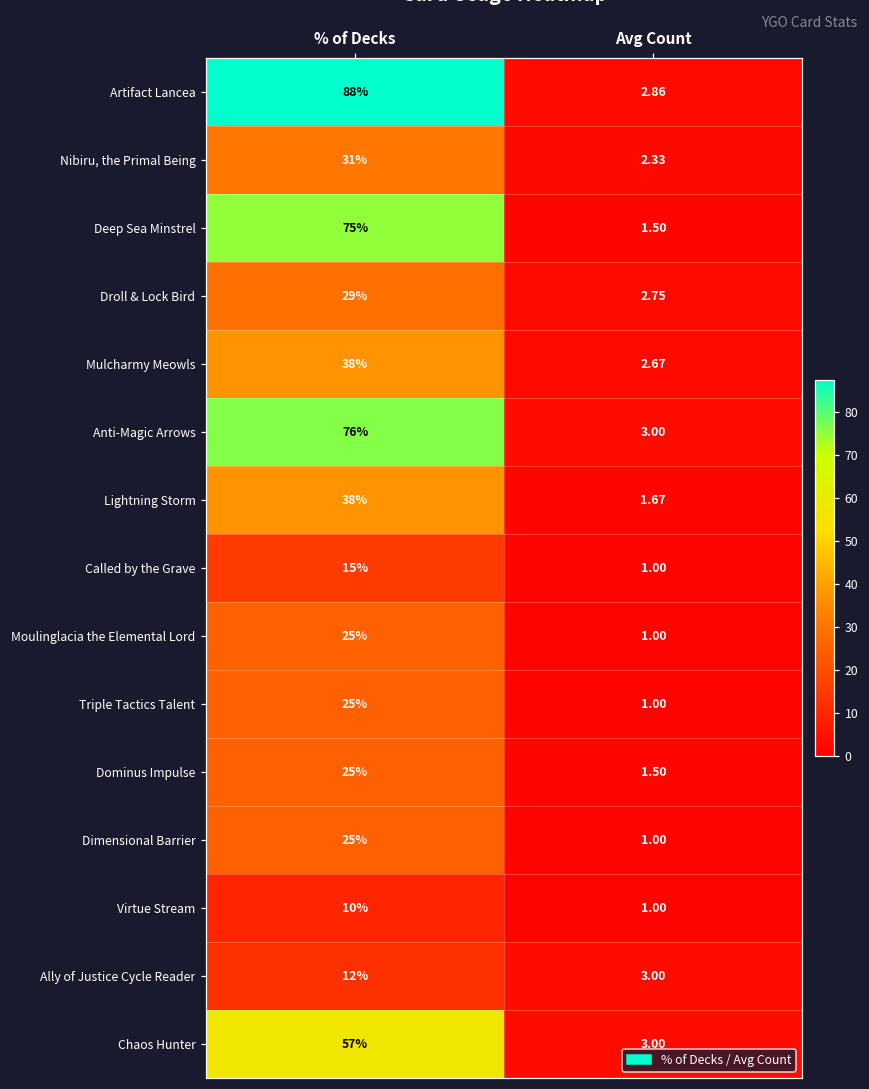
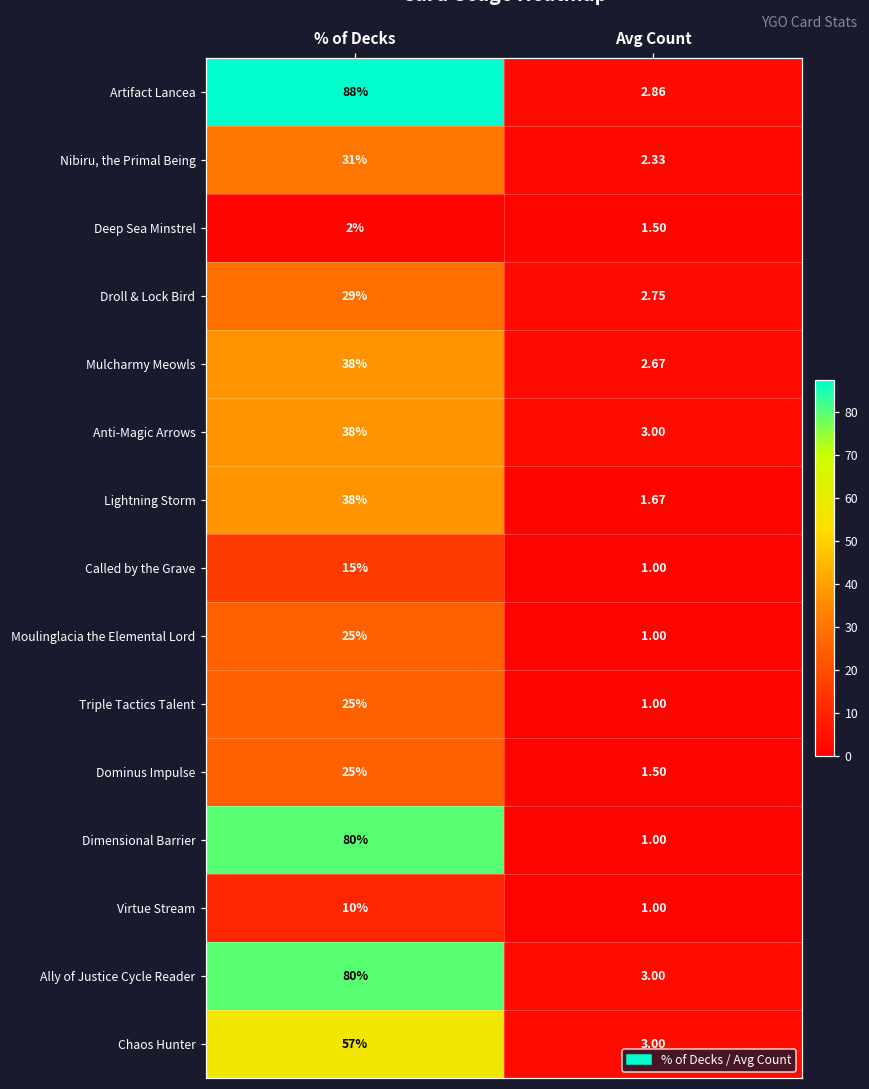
  {
    "Artifact Lancea": {
      "% of Decks": "88%",
      "Avg Count": "2.86"
    },
    "Nibiru, the Primal Being": {
      "% of Decks": "31%",
      "Avg Count": "2.33"
    },
    "Deep Sea Minstrel": {
-     "% of Decks": "75%",
+     "% of Decks": "2%",
      "Avg Count": "1.50"
    },
    "Droll & Lock Bird": {
      "% of Decks": "29%",
      "Avg Count": "2.75"
    },
    "Mulcharmy Meowls": {
      "% of Decks": "38%",
      "Avg Count": "2.67"
    },
    "Anti-Magic Arrows": {
-     "% of Decks": "76%",
+     "% of Decks": "38%",
      "Avg Count": "3.00"
    },
    "Lightning Storm": {
      "% of Decks": "38%",
      "Avg Count": "1.67"
    },
    "Called by the Grave": {
      "% of Decks": "15%",
      "Avg Count": "1.00"
    },
    "Moulinglacia the Elemental Lord": {
      "% of Decks": "25%",
      "Avg Count": "1.00"
    },
    "Triple Tactics Talent": {
      "% of Decks": "25%",
      "Avg Count": "1.00"
    },
    "Dominus Impulse": {
      "% of Decks": "25%",
      "Avg Count": "1.50"
    },
    "Dimensional Barrier": {
-     "% of Decks": "25%",
+     "% of Decks": "80%",
      "Avg Count": "1.00"
    },
    "Virtue Stream": {
      "% of Decks": "10%",
      "Avg Count": "1.00"
    },
    "Ally of Justice Cycle Reader": {
-     "% of Decks": "12%",
+     "% of Decks": "80%",
      "Avg Count": "3.00"
    },
    "Chaos Hunter": {
      "% of Decks": "57%"
    }
  }
